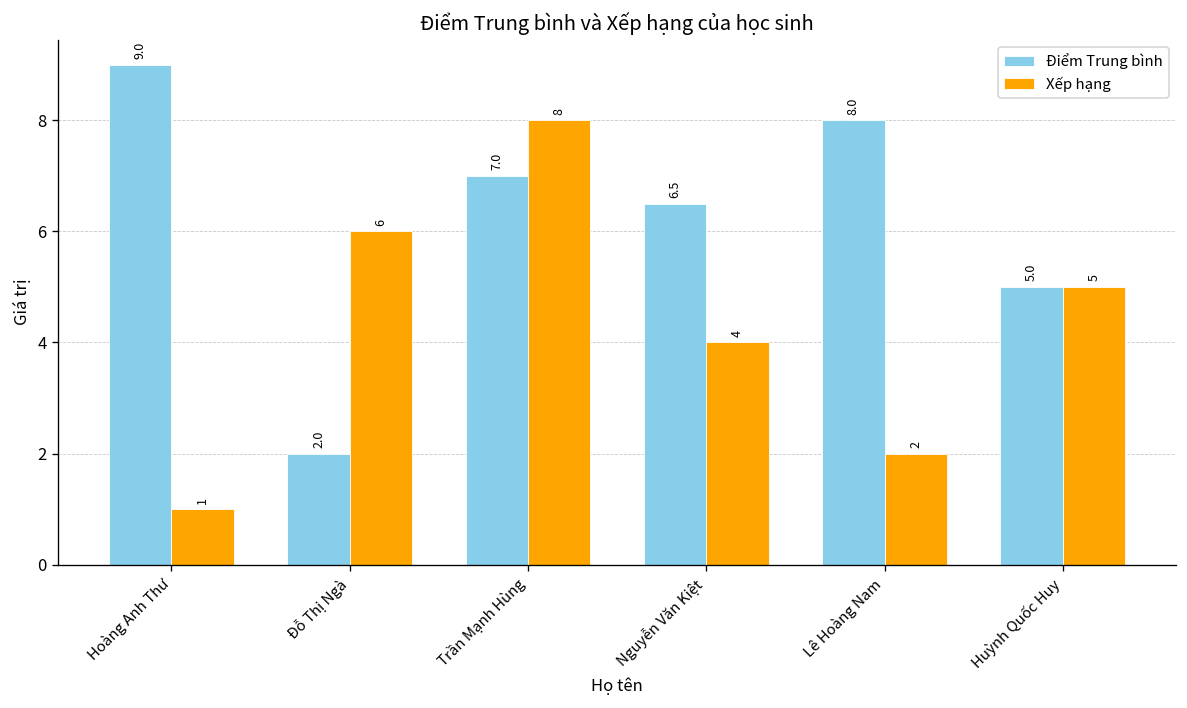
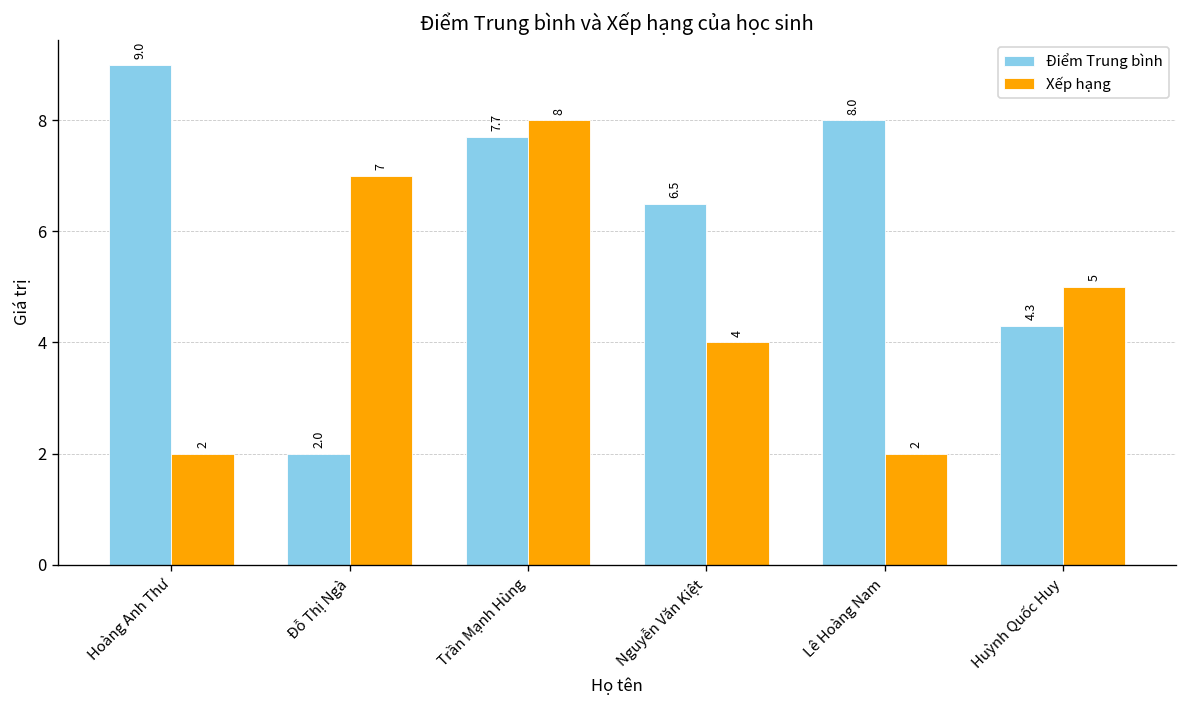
  {
    "Điểm Trung bình": {
      "Hoàng Anh Thư": 9.0,
      "Đỗ Thị Ngà": 2.0,
-     "Trần Mạnh Hùng": 7.0,
+     "Trần Mạnh Hùng": 7.7,
      "Nguyễn Văn Kiệt": 6.5,
      "Lê Hoàng Nam": 8.0,
-     "Huỳnh Quốc Huy": 5.0
+     "Huỳnh Quốc Huy": 4.3
    },
    "Xếp hạng": {
-     "Hoàng Anh Thư": 1,
-     "Đỗ Thị Ngà": 6,
+     "Hoàng Anh Thư": 2,
+     "Đỗ Thị Ngà": 7,
      "Trần Mạnh Hùng": 8,
      "Nguyễn Văn Kiệt": 4,
      "Lê Hoàng Nam": 2,
      "Huỳnh Quốc Huy": 5
    }
  }
